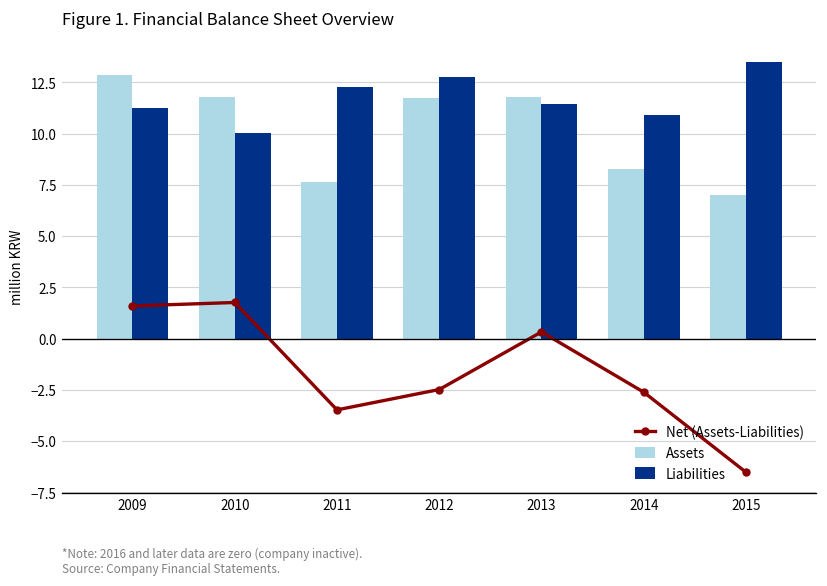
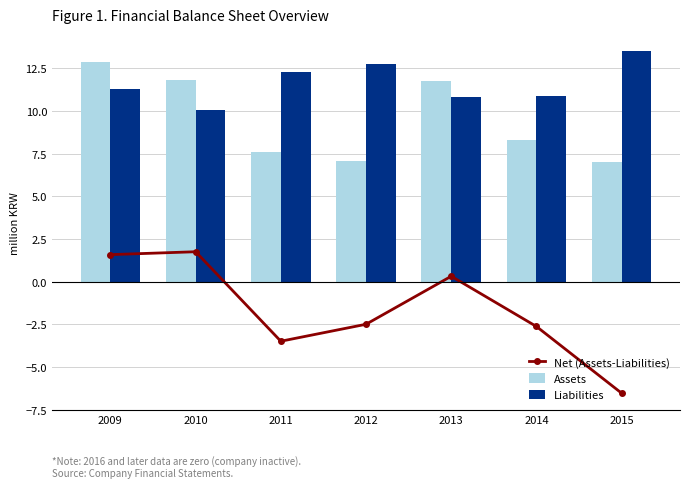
  {
    "Assets": {
      "2009": 12.9,
      "2010": 11.8,
      "2011": 7.6,
-     "2012": 11.7,
+     "2012": 7.1,
      "2013": 11.8,
      "2014": 8.3,
      "2015": 7.0
    },
    "Net (Assets-Liabilities)": {
      "2009": 1.6,
      "2010": 1.8,
      "2011": -3.5,
      "2012": -2.5,
      "2013": 0.3,
      "2014": -2.6,
      "2015": -6.5
    },
    "Liabilities": {
      "2009": 11.3,
      "2010": 10.0,
      "2011": 12.3,
      "2012": 12.7,
-     "2013": 11.4,
+     "2013": 10.8,
      "2014": 10.9,
      "2015": 13.5
    }
  }
